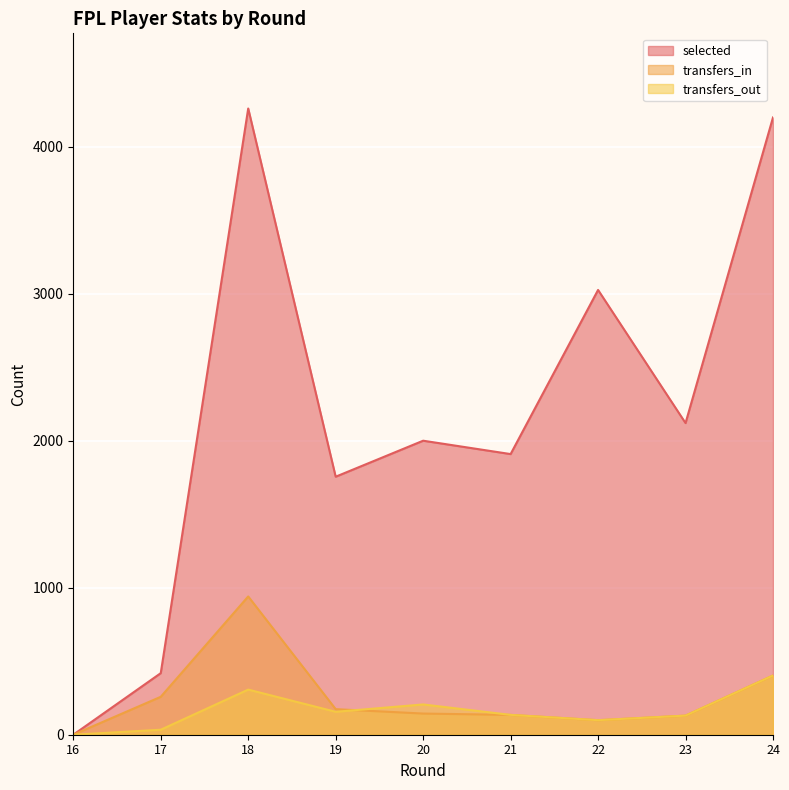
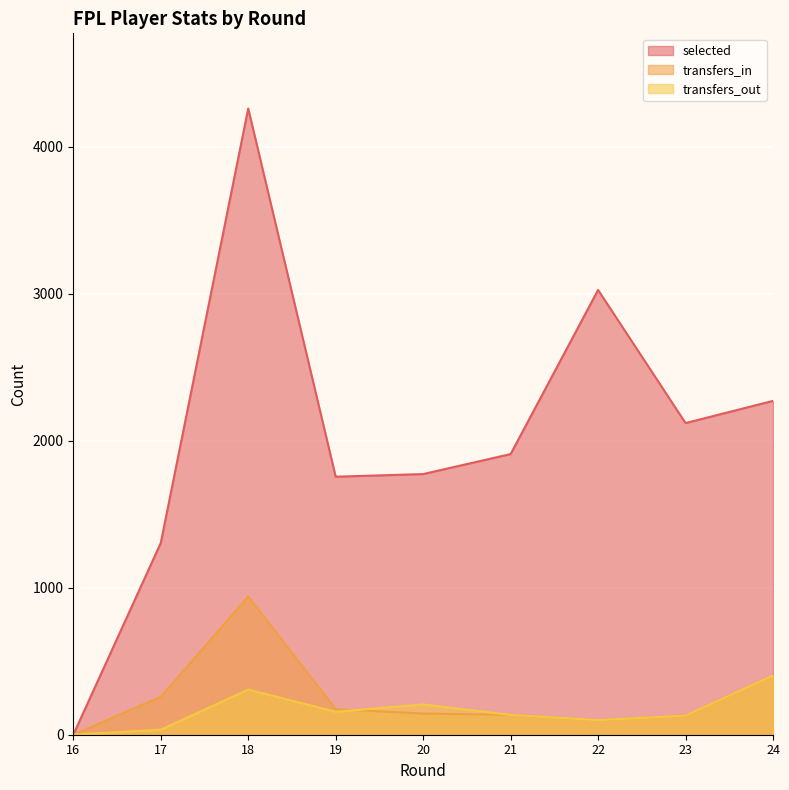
  {
    "selected": {
-     "17": 420,
+     "17": 1310,
      "18": 4260,
      "19": 1760,
-     "20": 2000,
+     "20": 1770,
      "21": 1910,
      "22": 3030,
      "23": 2120,
-     "24": 4200
+     "24": 2270
    }
  }
